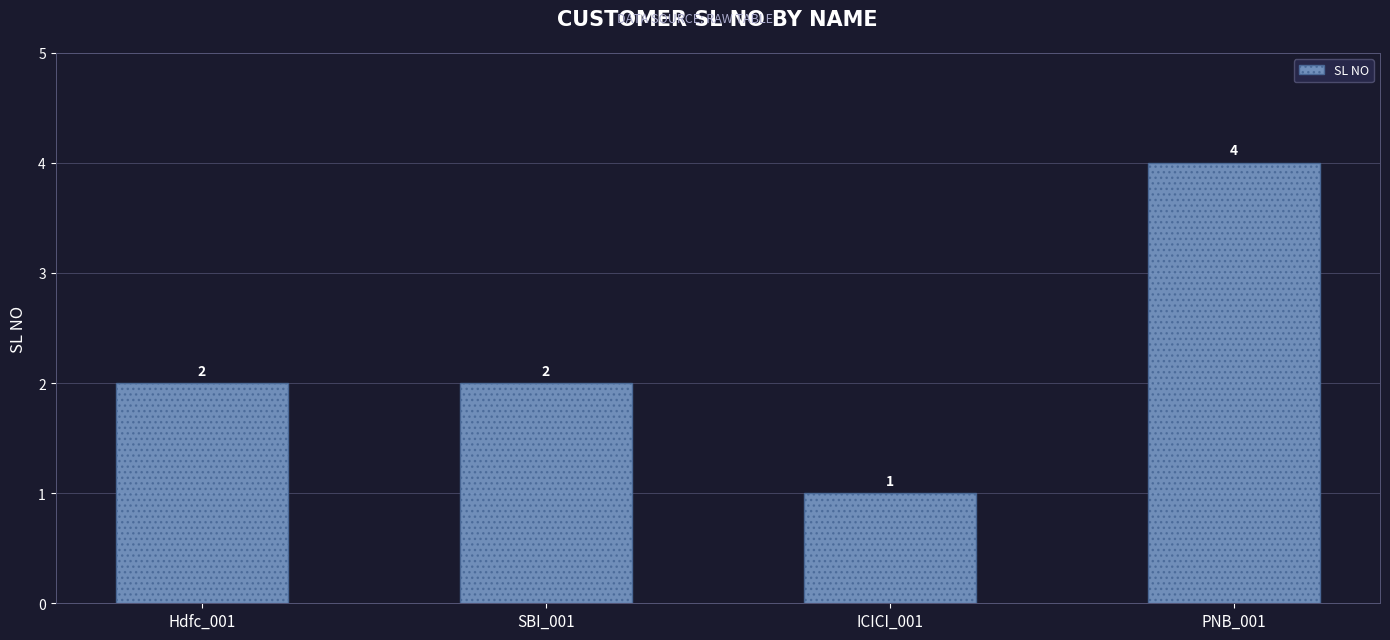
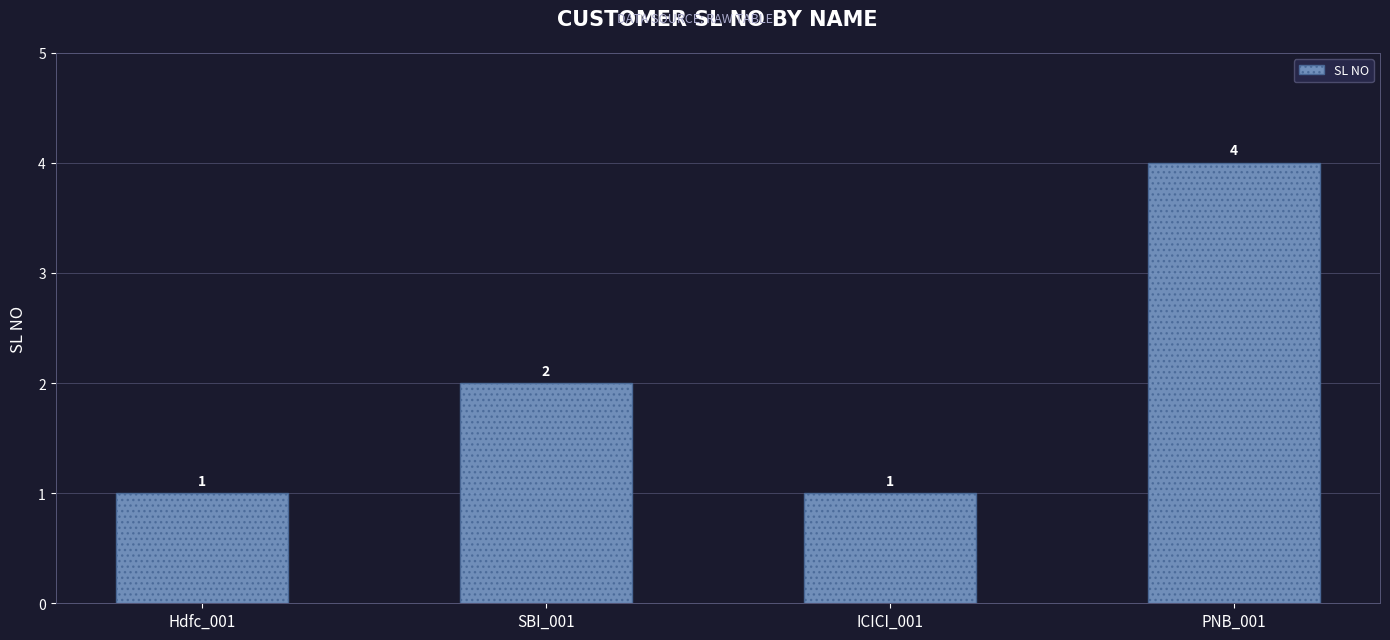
  {
-   "Hdfc_001": 2,
+   "Hdfc_001": 1,
    "SBI_001": 2,
    "ICICI_001": 1,
    "PNB_001": 4
  }
